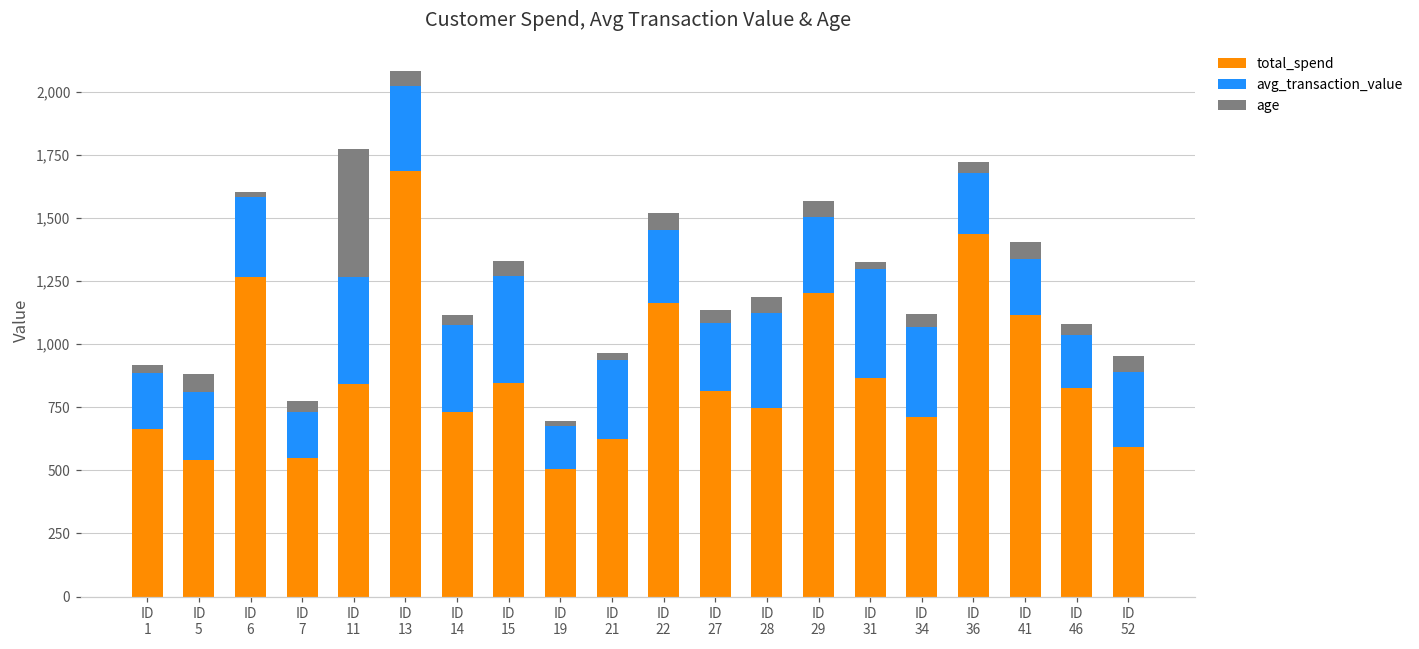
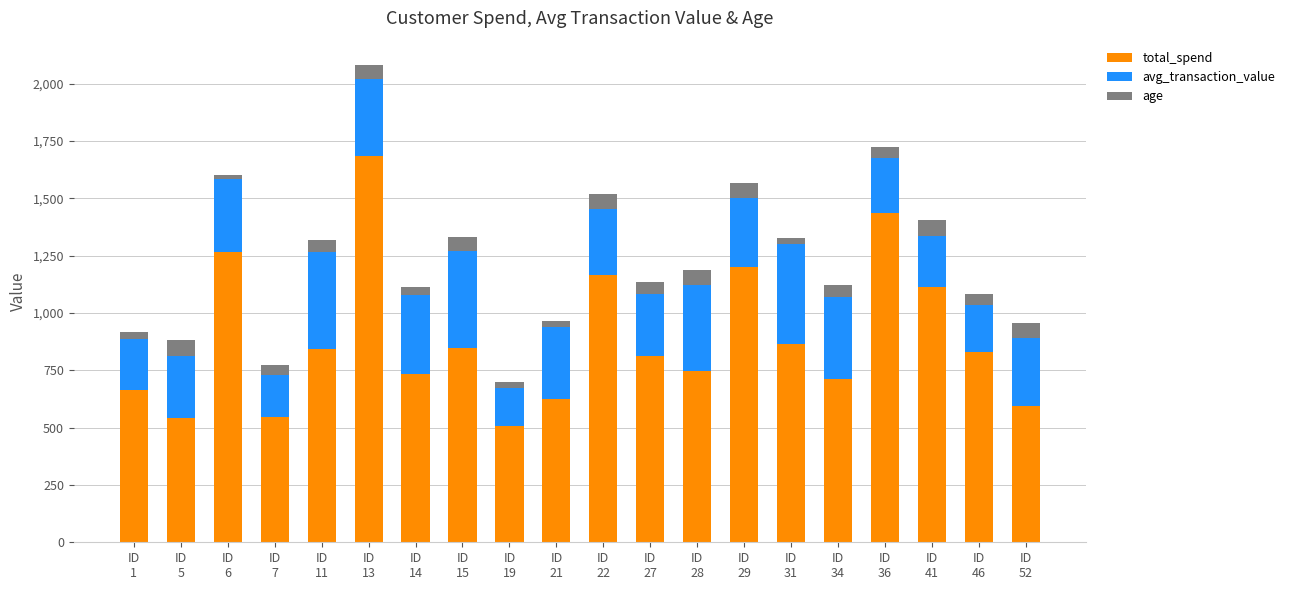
  {
    "total_spend": {
      "ID 1": "660",
      "ID 5": "540",
      "ID 6": "1,270",
      "ID 7": "550",
      "ID 11": "840",
      "ID 13": "1,690",
      "ID 14": "730",
      "ID 15": "850",
      "ID 19": "510",
      "ID 21": "620",
      "ID 22": "1,160",
      "ID 27": "810",
      "ID 28": "750",
      "ID 29": "1,200",
      "ID 31": "870",
      "ID 34": "710",
      "ID 36": "1,440",
      "ID 41": "1,110",
      "ID 46": "830",
      "ID 52": "590"
    },
    "avg_transaction_value": {
      "ID 1": "220",
      "ID 5": "270",
      "ID 6": "320",
      "ID 7": "180",
      "ID 11": "420",
      "ID 13": "340",
      "ID 14": "350",
      "ID 15": "420",
      "ID 19": "170",
      "ID 21": "310",
      "ID 22": "290",
      "ID 27": "270",
      "ID 28": "370",
      "ID 29": "300",
      "ID 31": "430",
      "ID 34": "360",
      "ID 36": "240",
      "ID 41": "220",
      "ID 46": "210",
      "ID 52": "300"
    },
    "age": {
      "ID 1": "30",
      "ID 5": "70",
      "ID 6": "20",
      "ID 7": "50",
-     "ID 11": "510",
+     "ID 11": "50",
      "ID 13": "60",
      "ID 14": "40",
      "ID 15": "60",
      "ID 19": "20",
      "ID 21": "30",
      "ID 22": "60",
      "ID 27": "50",
      "ID 28": "60",
      "ID 29": "70",
      "ID 31": "30",
      "ID 34": "50",
      "ID 36": "50",
      "ID 41": "70",
      "ID 46": "50",
      "ID 52": "70"
    }
  }
